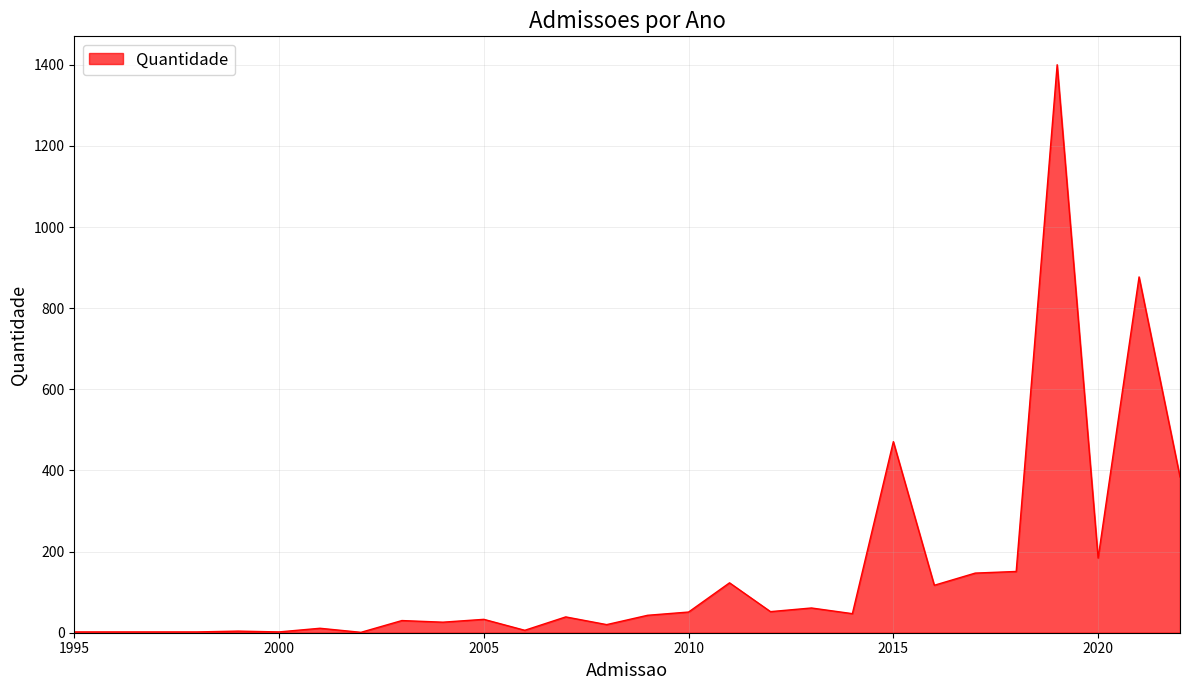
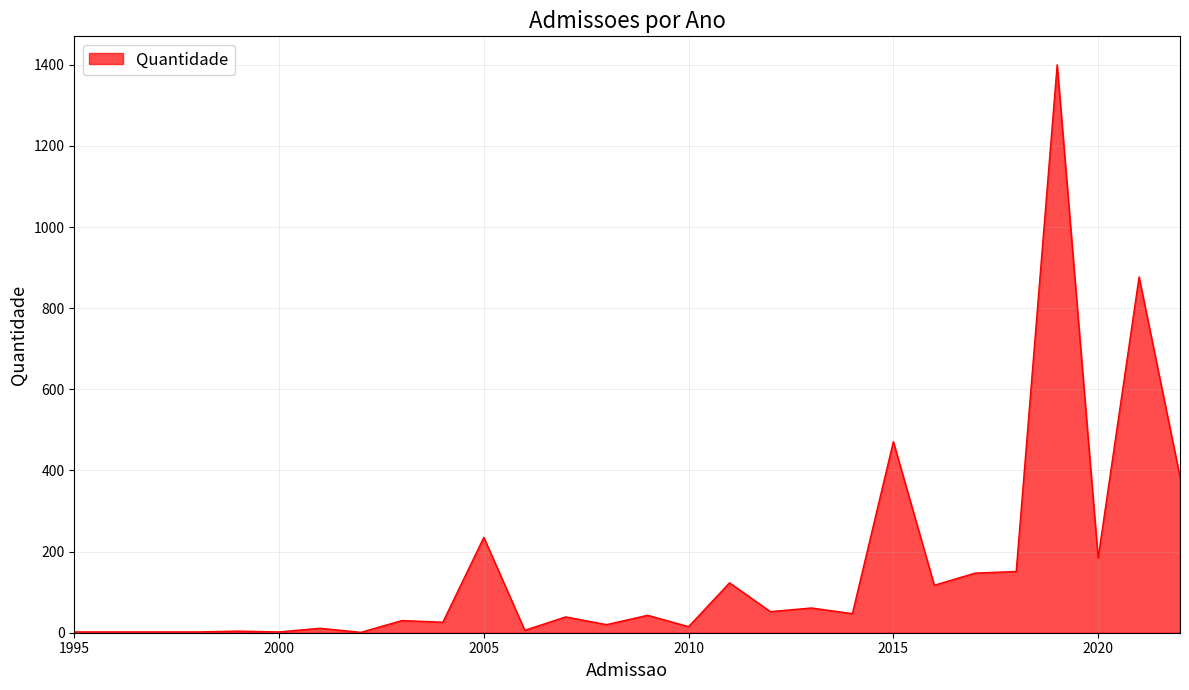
  {
    "1995": 0,
    "2000": 0,
-   "2005": 30,
-   "2010": 50,
+   "2005": 240,
+   "2010": 20,
    "2015": 470,
    "2020": 180
  }
